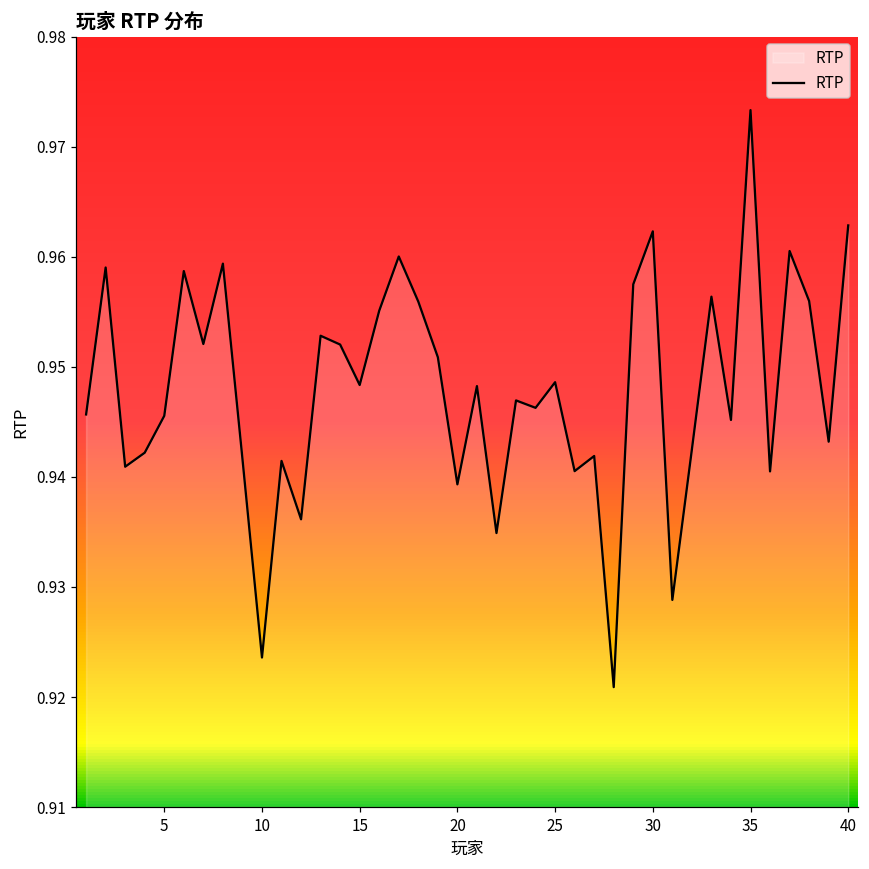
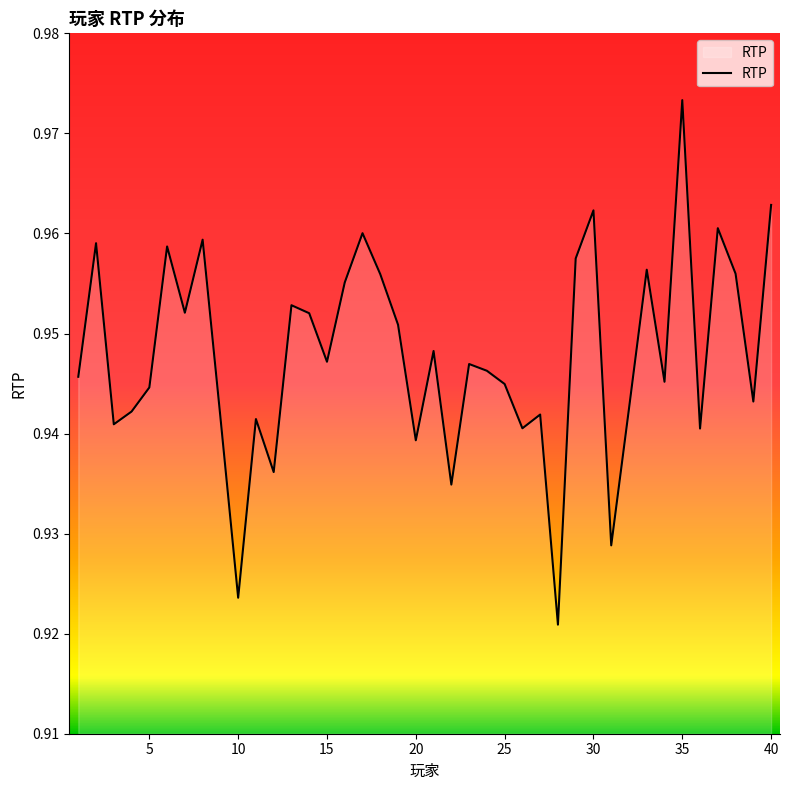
  {
-   "5": 0.9456,
+   "5": 0.9446,
    "10": 0.9236,
-   "15": 0.9484,
+   "15": 0.9472,
    "20": 0.9393,
-   "25": 0.9486,
+   "25": 0.9449,
    "30": 0.9623,
    "35": 0.9733,
    "40": 0.9628
  }
